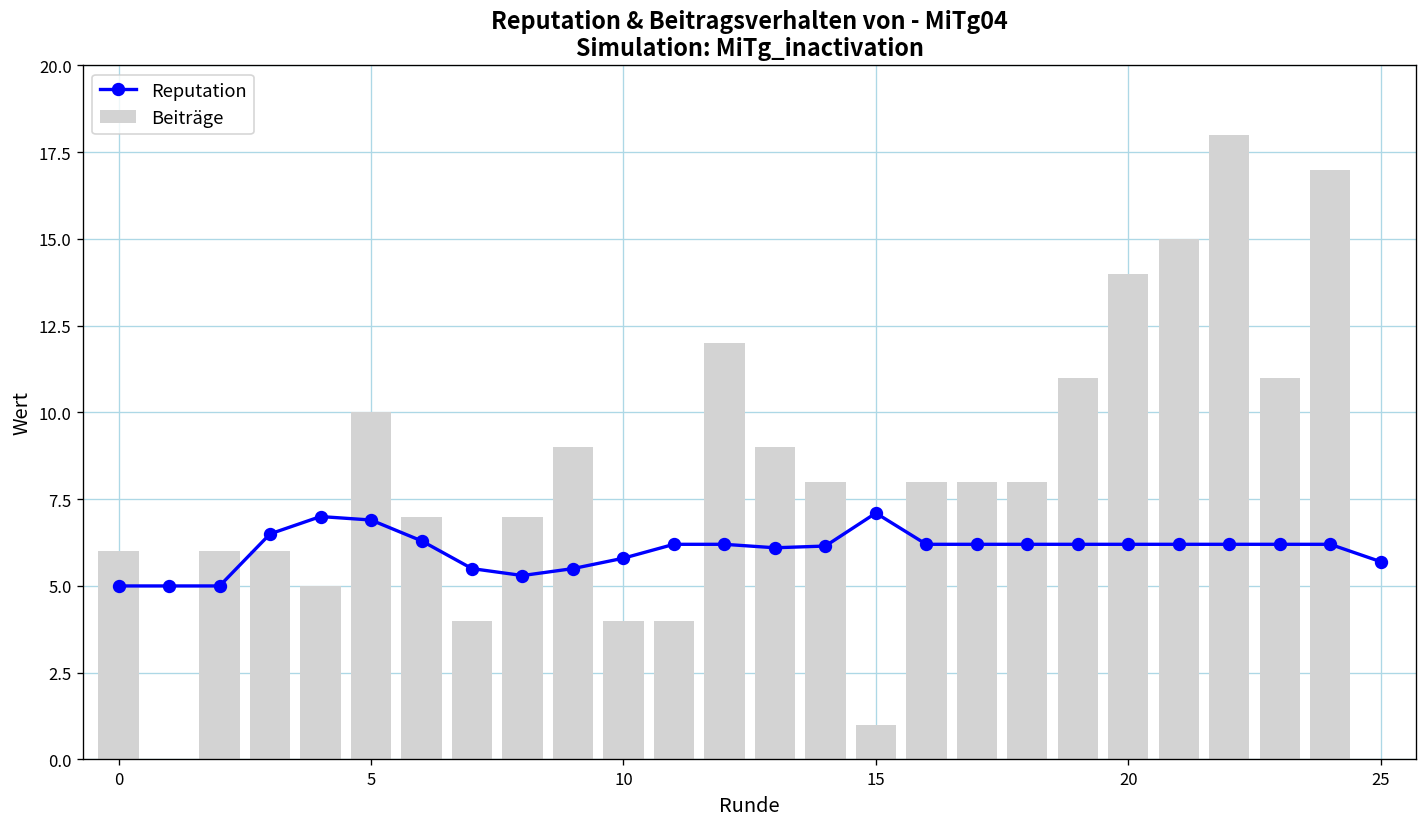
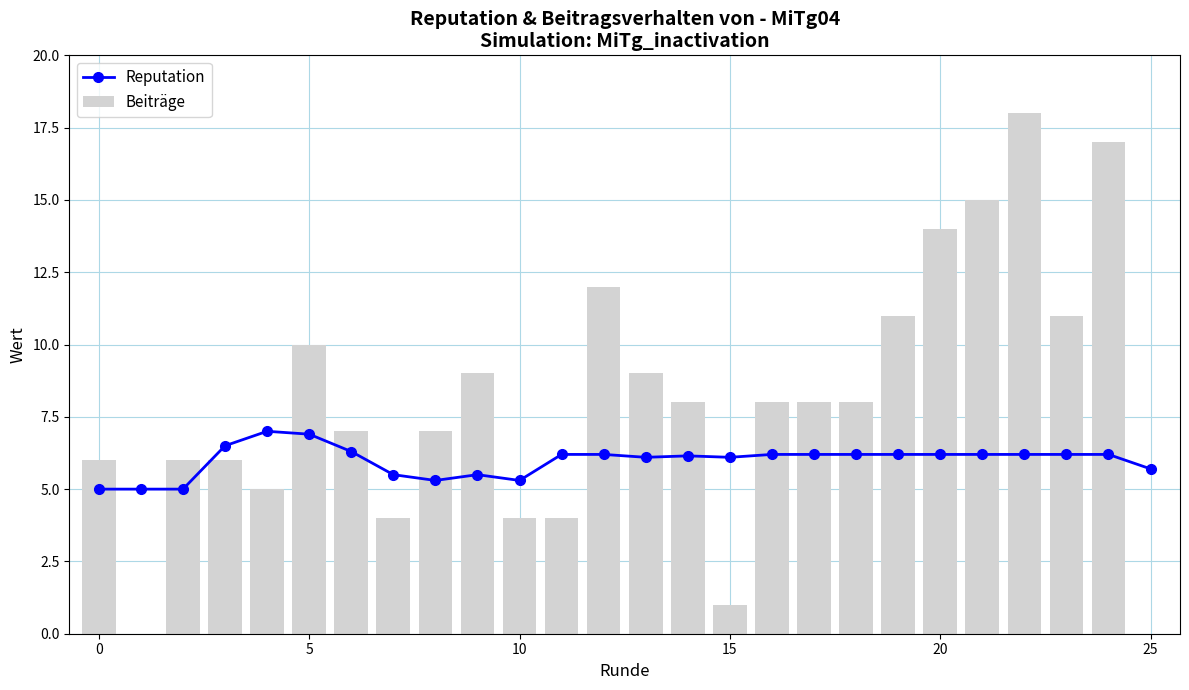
  {
    "Beiträge": {
      "0": 6.0,
      "5": 10.0,
      "10": 4.0,
      "15": 1.0,
      "20": 14.0,
      "25": 0.0
    },
    "Reputation": {
      "0": 5.0,
      "5": 6.9,
-     "10": 5.8,
-     "15": 7.1,
+     "10": 5.3,
+     "15": 6.1,
      "20": 6.2,
      "25": 5.7
    }
  }
